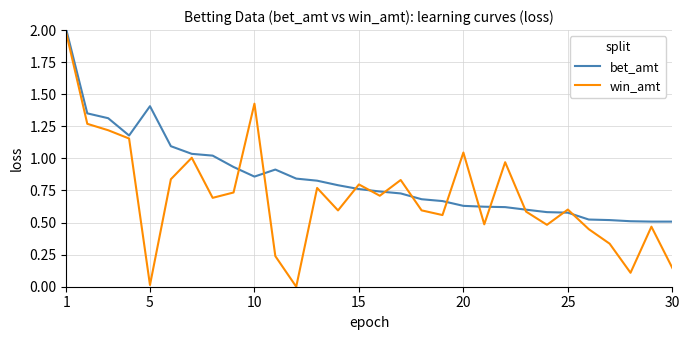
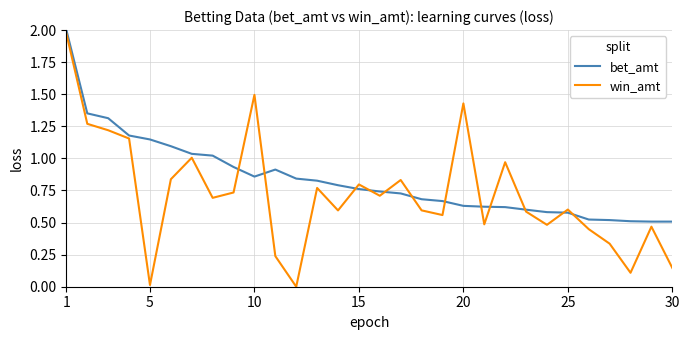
  {
    "bet_amt": {
      "1": 2.00,
-     "5": 1.41,
+     "5": 1.15,
      "10": 0.86,
      "15": 0.76,
      "20": 0.63,
      "25": 0.58,
      "30": 0.51
    },
    "win_amt": {
      "1": 1.97,
      "5": 0.01,
-     "10": 1.43,
+     "10": 1.50,
      "15": 0.80,
-     "20": 1.05,
+     "20": 1.43,
      "25": 0.60,
      "30": 0.15
    }
  }
